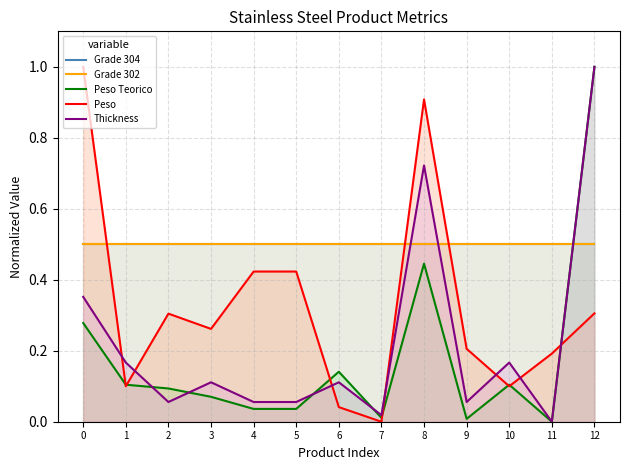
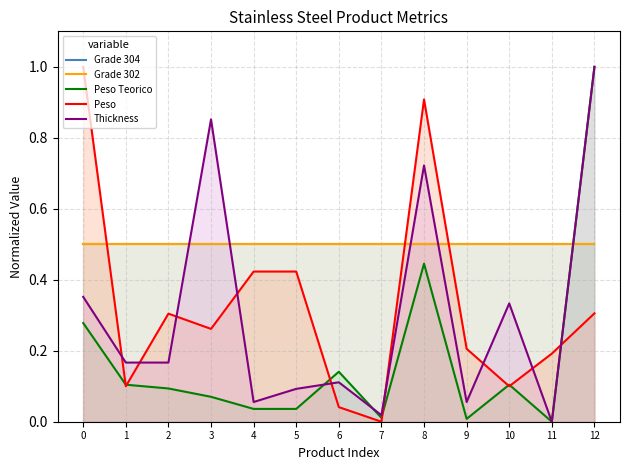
  {
    "Grade 302": {
      "0": 0.50,
      "1": 0.50,
      "2": 0.50,
      "3": 0.50,
      "4": 0.50,
      "5": 0.50,
      "6": 0.50,
      "7": 0.50,
      "8": 0.50,
      "9": 0.50,
      "10": 0.50,
      "11": 0.50,
      "12": 0.50
    },
    "Peso Teorico": {
      "0": 0.28,
      "2": 0.09,
      "3": 0.07,
      "4": 0.04,
      "5": 0.04,
      "6": 0.14,
      "7": 0.01,
      "8": 0.45,
      "9": 0.01
    },
    "Peso": {
      "2": 0.30,
      "3": 0.26,
      "4": 0.42,
      "5": 0.42,
      "6": 0.04,
      "7": 0.00,
      "8": 0.91,
      "9": 0.21,
      "11": 0.19,
      "12": 0.31
    },
    "Thickness": {
      "0": 0.35,
      "1": 0.17,
-     "2": 0.06,
-     "3": 0.11,
+     "2": 0.17,
+     "3": 0.85,
      "4": 0.06,
-     "5": 0.06,
+     "5": 0.09,
      "6": 0.11,
      "7": 0.02,
      "8": 0.72,
      "9": 0.06,
-     "10": 0.17
+     "10": 0.33
    }
  }
